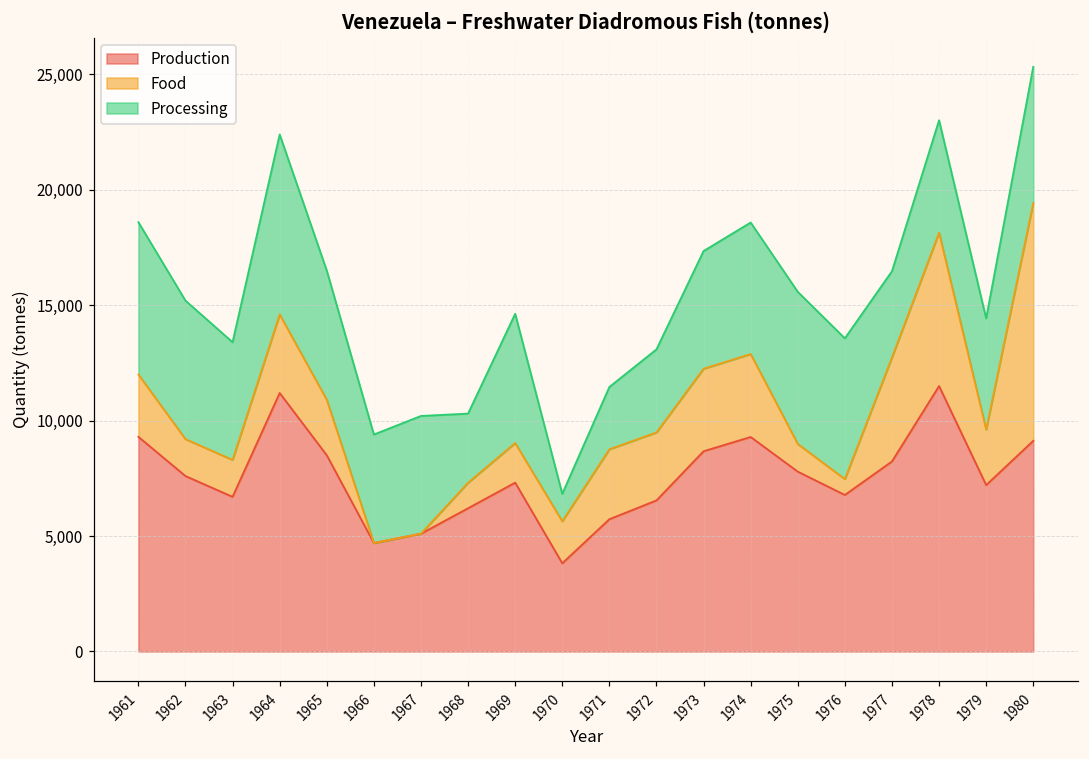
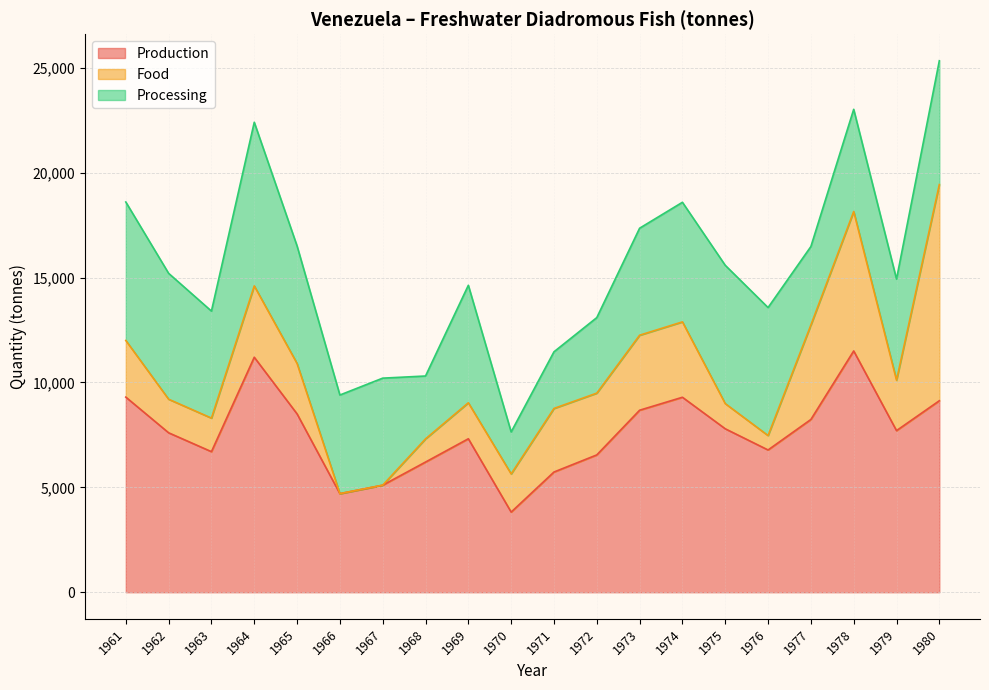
  {
    "Production": {
      "1961": "9,300",
      "1962": "7,600",
      "1963": "6,700",
      "1964": "11,200",
      "1965": "8,500",
      "1968": "6,200",
      "1969": "7,300",
      "1970": "3,800",
      "1971": "5,700",
      "1972": "6,500",
      "1973": "8,700",
      "1974": "9,300",
      "1975": "7,800",
      "1976": "6,800",
      "1977": "8,200",
      "1978": "11,500",
-     "1979": "7,200",
+     "1979": "7,700",
      "1980": "9,100"
    },
    "Food": {
      "1961": "2,700",
      "1962": "1,600",
      "1963": "1,600",
      "1964": "3,400",
      "1965": "2,400",
      "1968": "1,100",
      "1969": "1,700",
      "1970": "1,800",
      "1971": "3,000",
      "1972": "2,900",
      "1973": "3,600",
      "1974": "3,600",
      "1975": "1,200",
      "1976": "700",
      "1977": "4,500",
      "1978": "6,600",
      "1979": "2,400",
      "1980": "10,300"
    },
    "Processing": {
      "1961": "6,600",
      "1962": "6,000",
      "1963": "5,100",
      "1964": "7,800",
      "1965": "5,600",
      "1966": "4,700",
      "1967": "5,100",
      "1968": "3,000",
      "1969": "5,600",
-     "1970": "1,200",
+     "1970": "2,000",
      "1971": "2,700",
      "1972": "3,600",
      "1973": "5,100",
      "1974": "5,700",
      "1975": "6,600",
      "1976": "6,100",
      "1977": "3,700",
      "1978": "4,900",
      "1979": "4,800",
      "1980": "5,900"
    }
  }
